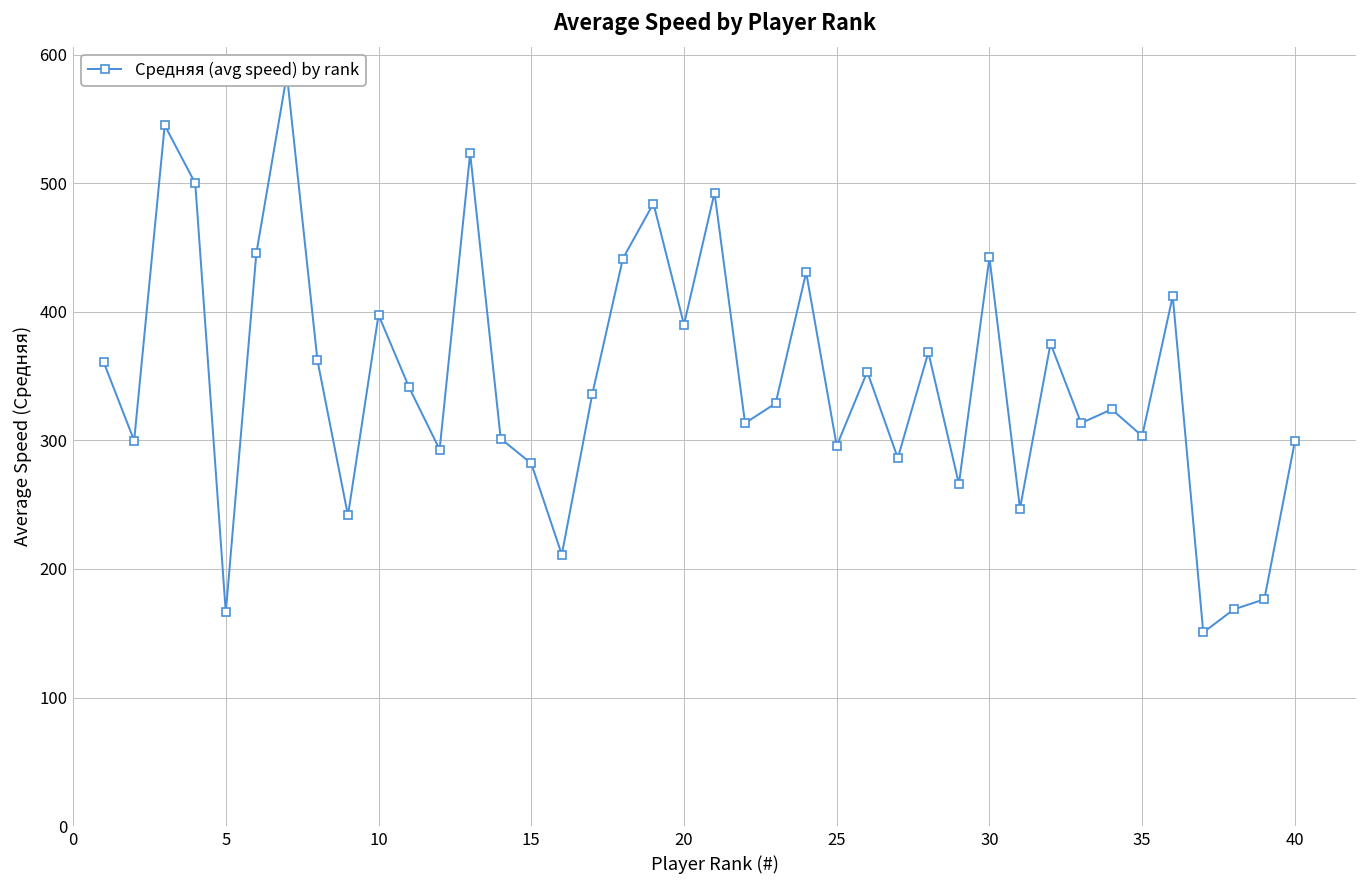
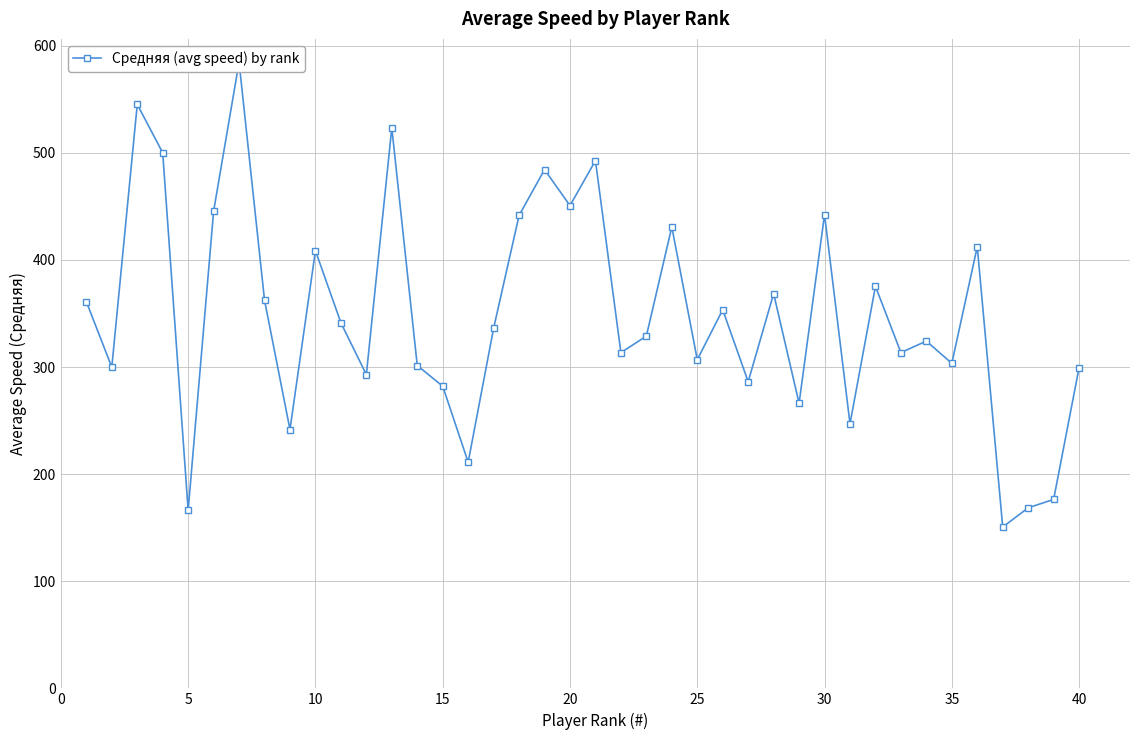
  {
    "5": 166,
-   "10": 398,
+   "10": 409,
    "15": 282,
-   "20": 390,
-   "25": 296,
+   "20": 451,
+   "25": 307,
    "30": 442,
    "35": 303,
    "40": 299
  }
